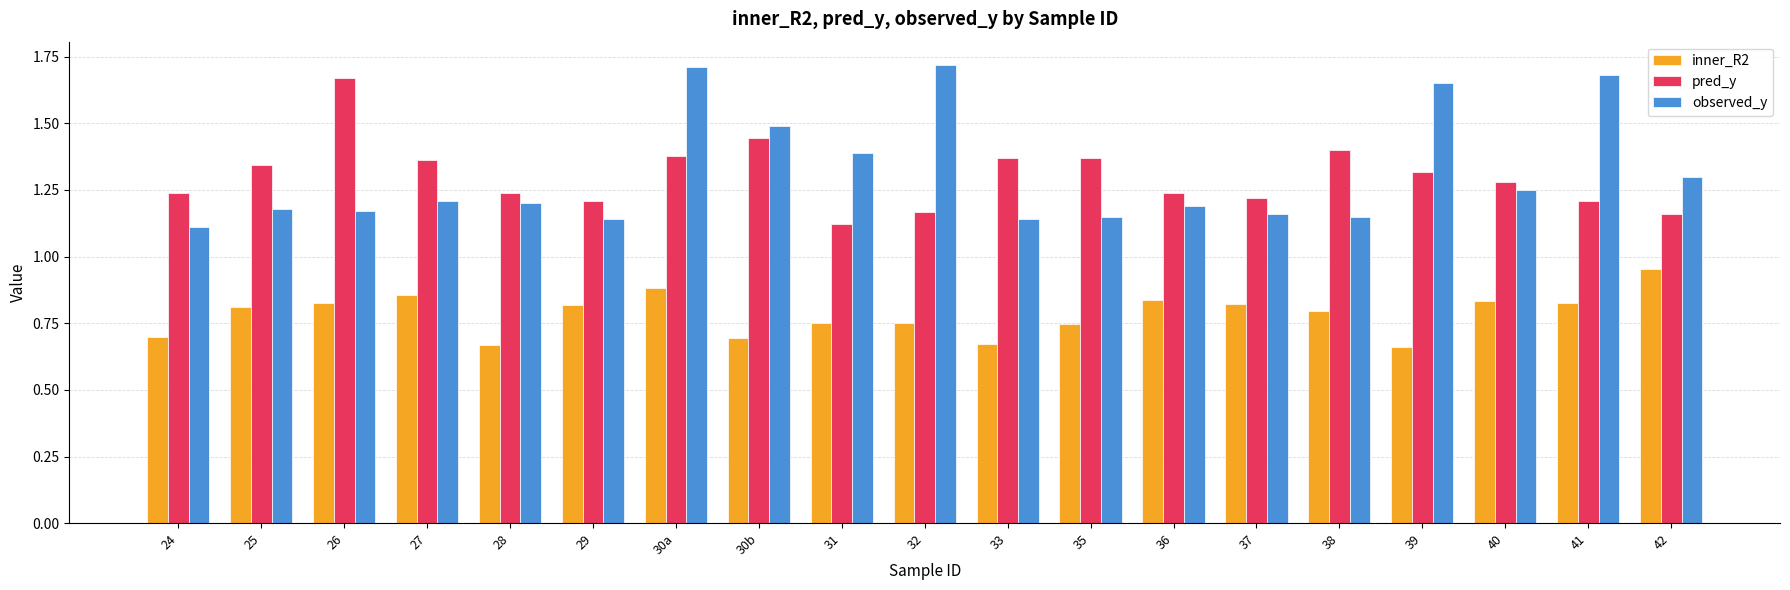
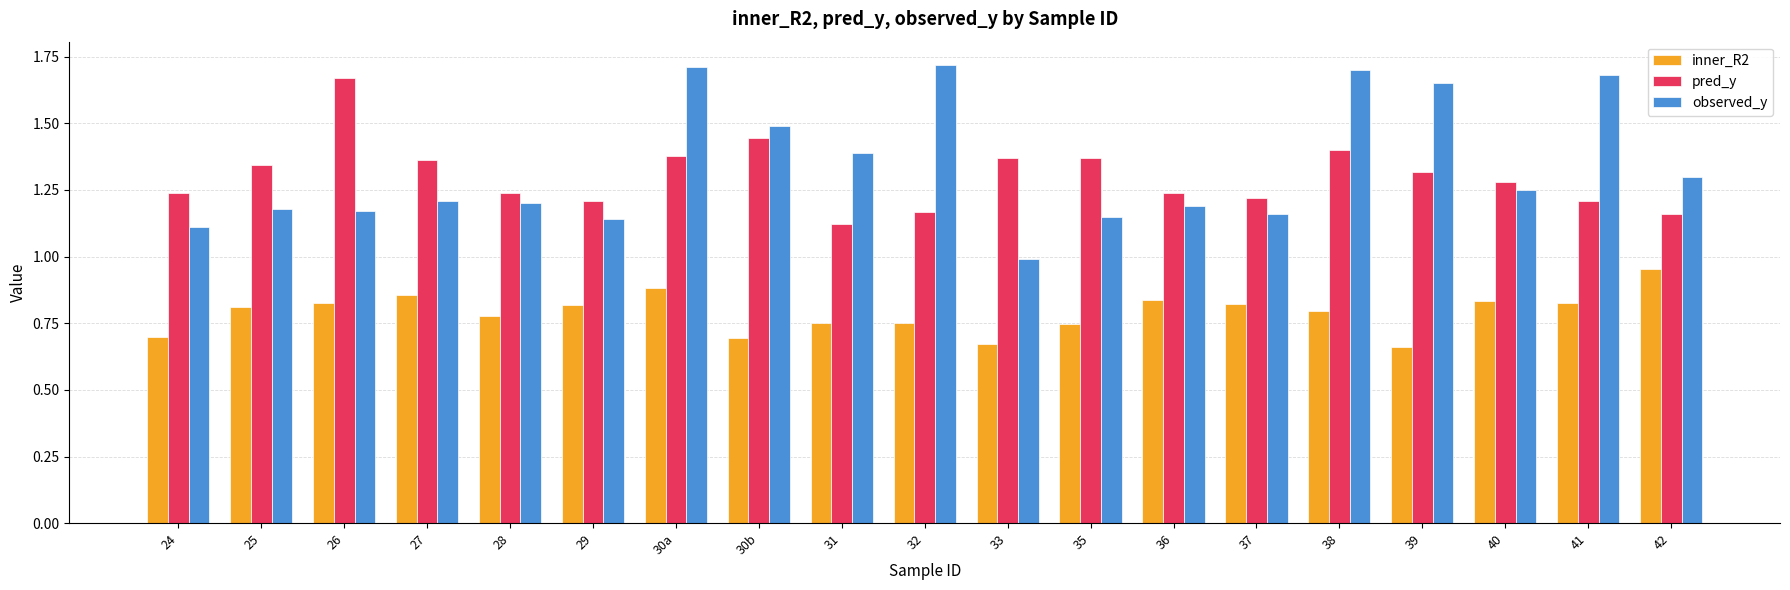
  {
    "inner_R2": {
      "24": 0.70,
      "25": 0.81,
      "26": 0.82,
      "27": 0.86,
-     "28": 0.67,
+     "28": 0.78,
      "29": 0.82,
      "30a": 0.88,
      "30b": 0.69,
      "31": 0.75,
      "32": 0.75,
      "33": 0.67,
      "35": 0.75,
      "36": 0.84,
      "37": 0.82,
      "38": 0.80,
      "39": 0.66,
      "40": 0.83,
      "41": 0.83,
      "42": 0.95
    },
    "pred_y": {
      "24": 1.24,
      "25": 1.34,
      "26": 1.67,
      "27": 1.36,
      "28": 1.24,
      "29": 1.21,
      "30a": 1.38,
      "30b": 1.44,
      "31": 1.12,
      "32": 1.17,
      "33": 1.37,
      "35": 1.37,
      "36": 1.24,
      "37": 1.22,
      "38": 1.40,
      "39": 1.32,
      "40": 1.28,
      "41": 1.21,
      "42": 1.16
    },
    "observed_y": {
      "24": 1.11,
      "25": 1.18,
      "26": 1.17,
      "27": 1.21,
      "28": 1.20,
      "29": 1.14,
      "30a": 1.71,
      "30b": 1.49,
      "31": 1.39,
      "32": 1.72,
-     "33": 1.14,
+     "33": 0.99,
      "35": 1.15,
      "36": 1.19,
      "37": 1.16,
-     "38": 1.15,
+     "38": 1.70,
      "39": 1.65,
      "40": 1.25,
      "41": 1.68,
      "42": 1.30
    }
  }
